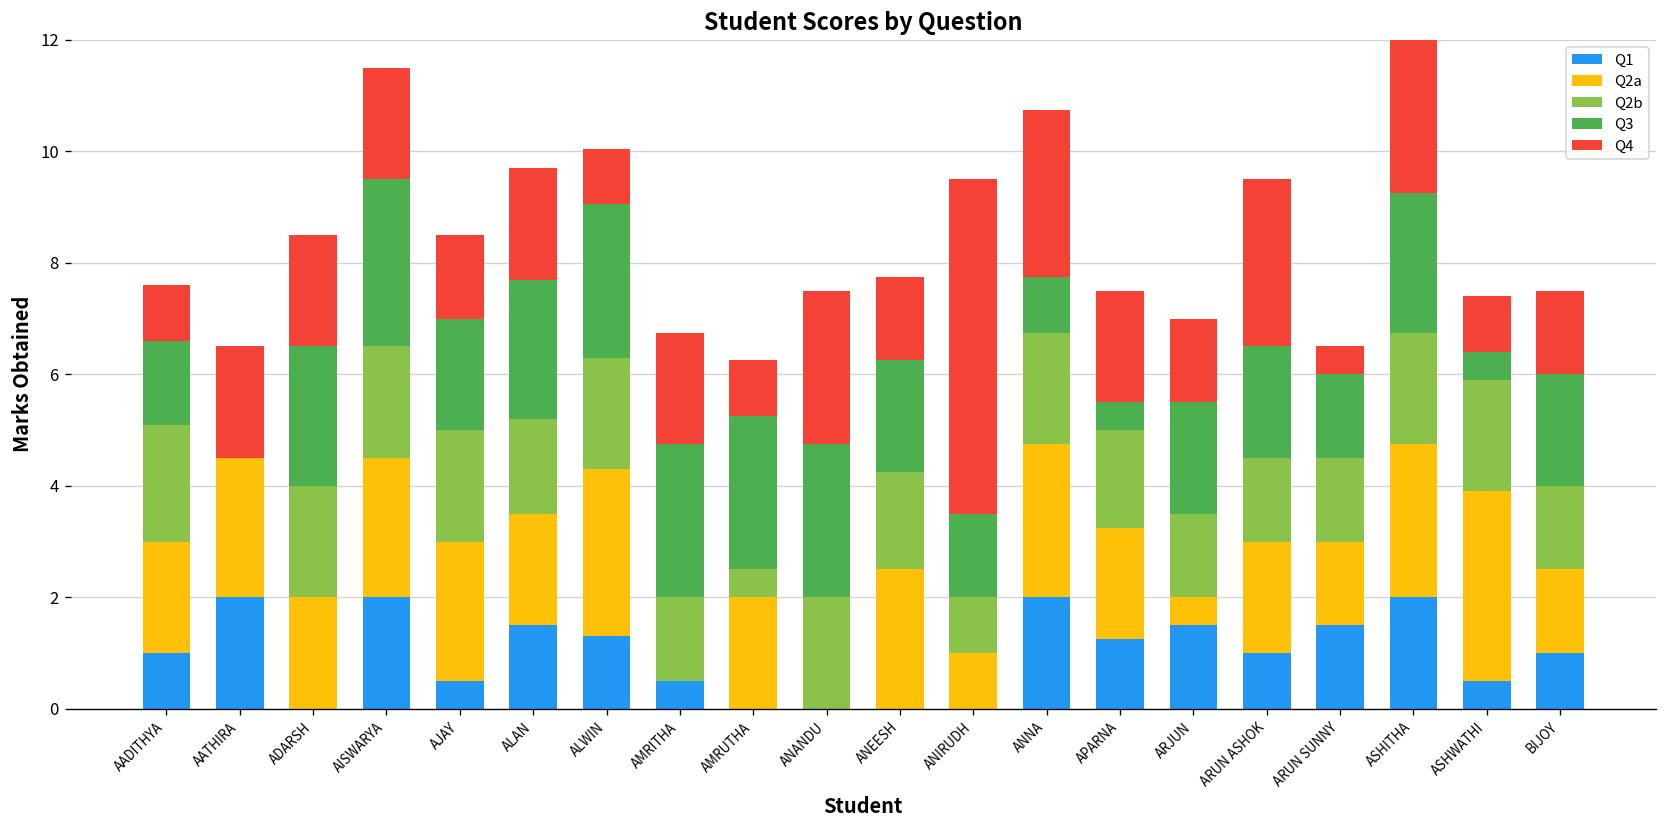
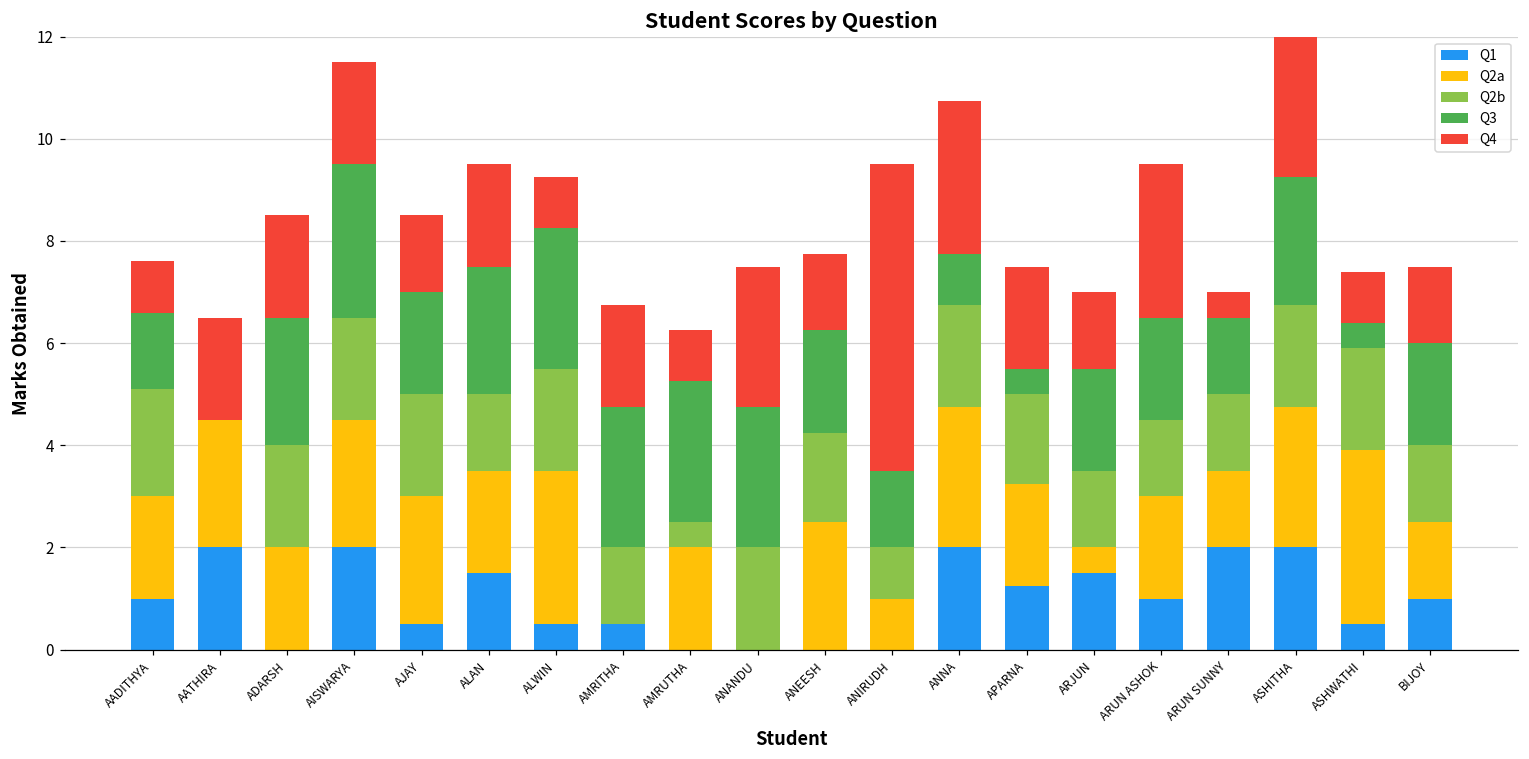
  {
    "Q1": {
      "AADITHYA": 1.0,
      "AATHIRA": 2.0,
      "ADARSH": 0.0,
      "AISWARYA": 2.0,
      "AJAY": 0.5,
      "ALAN": 1.5,
-     "ALWIN": 1.3,
+     "ALWIN": 0.5,
      "AMRITHA": 0.5,
      "AMRUTHA": 0.0,
      "ANANDU": 0.0,
      "ANEESH": 0.0,
      "ANIRUDH": 0.0,
      "ANNA": 2.0,
      "APARNA": 1.3,
      "ARJUN": 1.5,
      "ARUN ASHOK": 1.0,
-     "ARUN SUNNY": 1.5,
+     "ARUN SUNNY": 2.0,
      "ASHITHA": 2.0,
      "ASHWATHI": 0.5,
      "BIJOY": 1.0
    },
    "Q2a": {
      "AADITHYA": 2.0,
      "AATHIRA": 2.5,
      "ADARSH": 2.0,
      "AISWARYA": 2.5,
      "AJAY": 2.5,
      "ALAN": 2.0,
      "ALWIN": 3.0,
      "AMRITHA": 0.0,
      "AMRUTHA": 2.0,
      "ANANDU": 0.0,
      "ANEESH": 2.5,
      "ANIRUDH": 1.0,
      "ANNA": 2.8,
      "APARNA": 2.0,
      "ARJUN": 0.5,
      "ARUN ASHOK": 2.0,
      "ARUN SUNNY": 1.5,
      "ASHITHA": 2.8,
      "ASHWATHI": 3.4,
      "BIJOY": 1.5
    },
    "Q2b": {
      "AADITHYA": 2.1,
      "AATHIRA": 0.0,
      "ADARSH": 2.0,
      "AISWARYA": 2.0,
      "AJAY": 2.0,
-     "ALAN": 1.7,
+     "ALAN": 1.5,
      "ALWIN": 2.0,
      "AMRITHA": 1.5,
      "AMRUTHA": 0.5,
      "ANANDU": 2.0,
      "ANEESH": 1.8,
      "ANIRUDH": 1.0,
      "ANNA": 2.0,
      "APARNA": 1.8,
      "ARJUN": 1.5,
      "ARUN ASHOK": 1.5,
      "ARUN SUNNY": 1.5,
      "ASHITHA": 2.0,
      "ASHWATHI": 2.0,
      "BIJOY": 1.5
    },
    "Q3": {
      "AADITHYA": 1.5,
      "AATHIRA": 0.0,
      "ADARSH": 2.5,
      "AISWARYA": 3.0,
      "AJAY": 2.0,
      "ALAN": 2.5,
      "ALWIN": 2.8,
      "AMRITHA": 2.8,
      "AMRUTHA": 2.8,
      "ANANDU": 2.8,
      "ANEESH": 2.0,
      "ANIRUDH": 1.5,
      "ANNA": 1.0,
      "APARNA": 0.5,
      "ARJUN": 2.0,
      "ARUN ASHOK": 2.0,
      "ARUN SUNNY": 1.5,
      "ASHITHA": 2.5,
      "ASHWATHI": 0.5,
      "BIJOY": 2.0
    },
    "Q4": {
      "AADITHYA": 1.0,
      "AATHIRA": 2.0,
      "ADARSH": 2.0,
      "AISWARYA": 2.0,
      "AJAY": 1.5,
      "ALAN": 2.0,
      "ALWIN": 1.0,
      "AMRITHA": 2.0,
      "AMRUTHA": 1.0,
      "ANANDU": 2.8,
      "ANEESH": 1.5,
      "ANIRUDH": 6.0,
      "ANNA": 3.0,
      "APARNA": 2.0,
      "ARJUN": 1.5,
      "ARUN ASHOK": 3.0,
      "ARUN SUNNY": 0.5,
      "ASHITHA": 2.8,
      "ASHWATHI": 1.0,
      "BIJOY": 1.5
    }
  }
